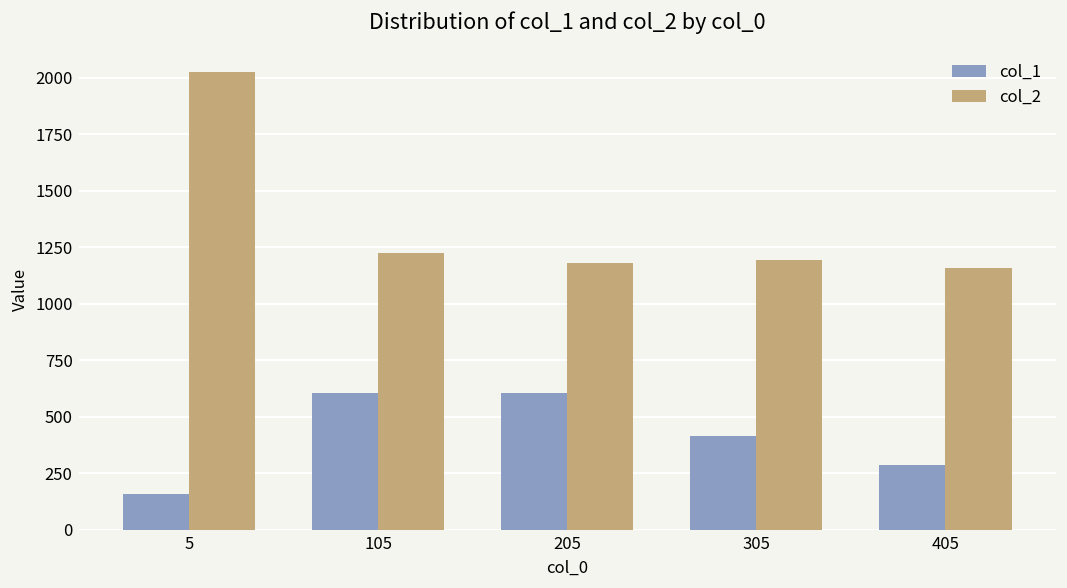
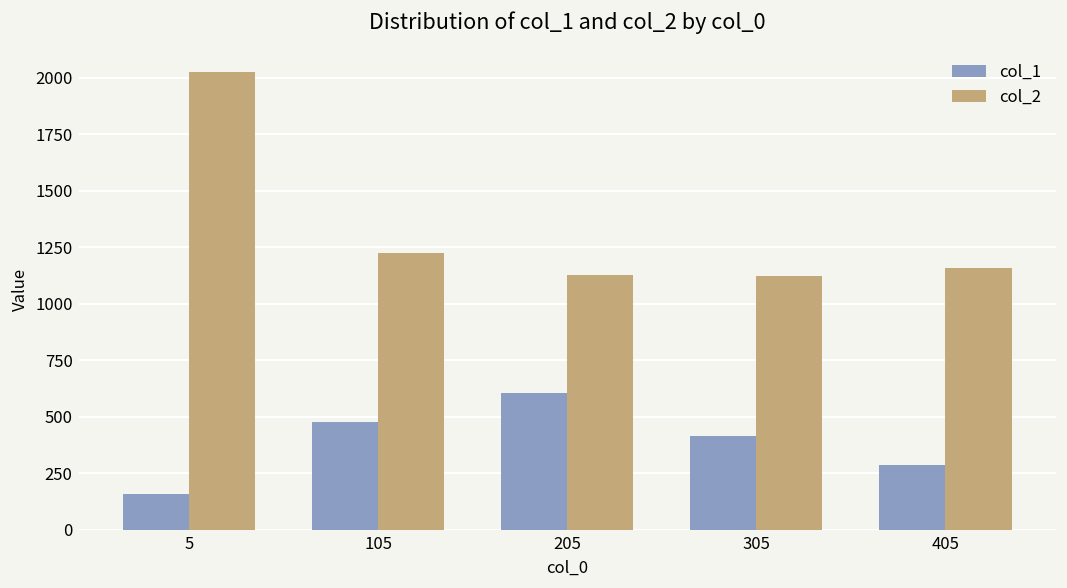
  {
    "col_1": {
      "5": 160,
-     "105": 610,
+     "105": 480,
      "205": 610,
      "305": 420,
      "405": 290
    },
    "col_2": {
      "5": 2030,
      "105": 1230,
-     "205": 1180,
-     "305": 1190,
+     "205": 1130,
+     "305": 1130,
      "405": 1160
    }
  }
